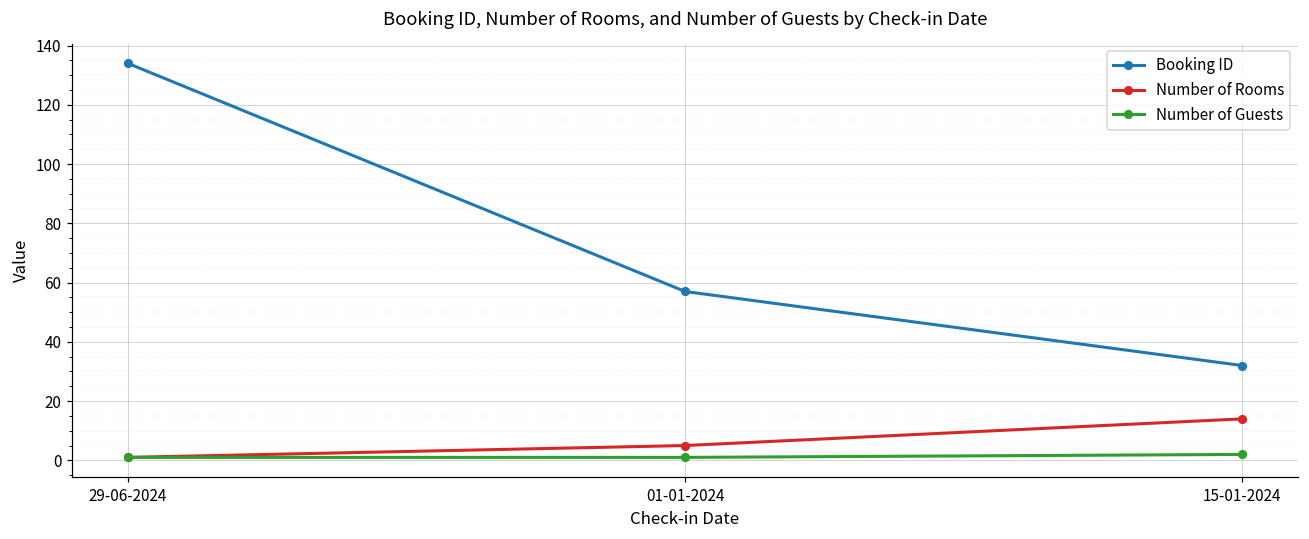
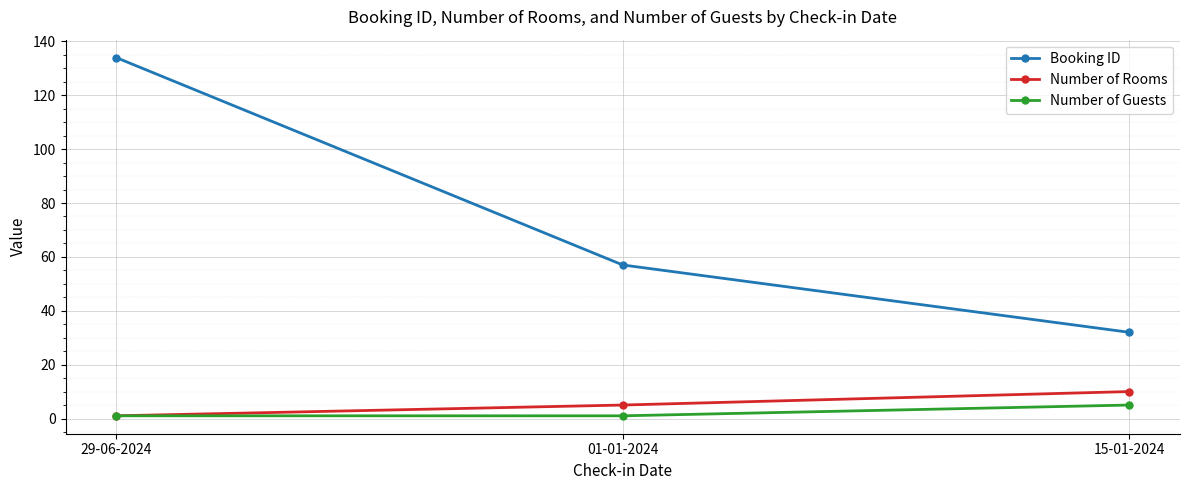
  {
    "Booking ID": {
      "29-06-2024": 134,
      "01-01-2024": 57,
      "15-01-2024": 32
    },
    "Number of Rooms": {
      "01-01-2024": 5,
-     "15-01-2024": 14
+     "15-01-2024": 10
    },
    "Number of Guests": {
      "01-01-2024": 1,
-     "15-01-2024": 2
+     "15-01-2024": 5
    }
  }
